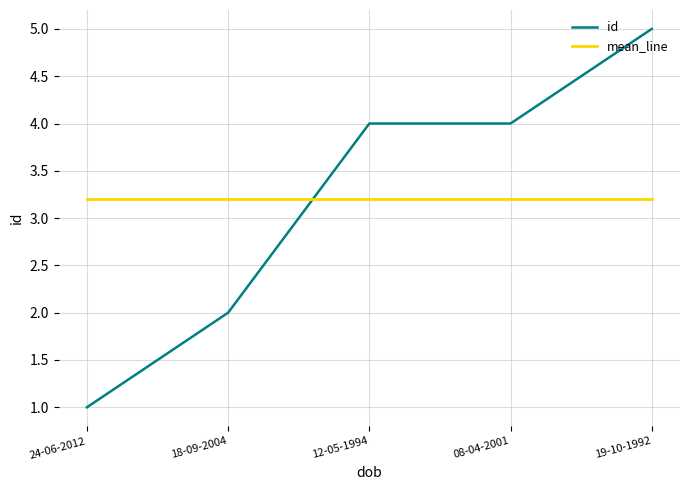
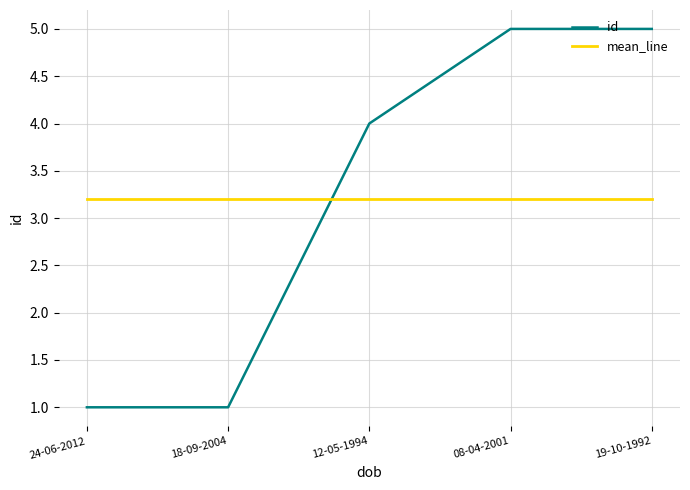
  {
    "id": {
      "24-06-2012": 1,
-     "18-09-2004": 2,
+     "18-09-2004": 1,
      "12-05-1994": 4,
-     "08-04-2001": 4,
+     "08-04-2001": 5,
      "19-10-1992": 5
    },
    "mean_line": {
      "24-06-2012": 3.2,
      "18-09-2004": 3.2,
      "12-05-1994": 3.2,
      "08-04-2001": 3.2,
      "19-10-1992": 3.2
    }
  }
